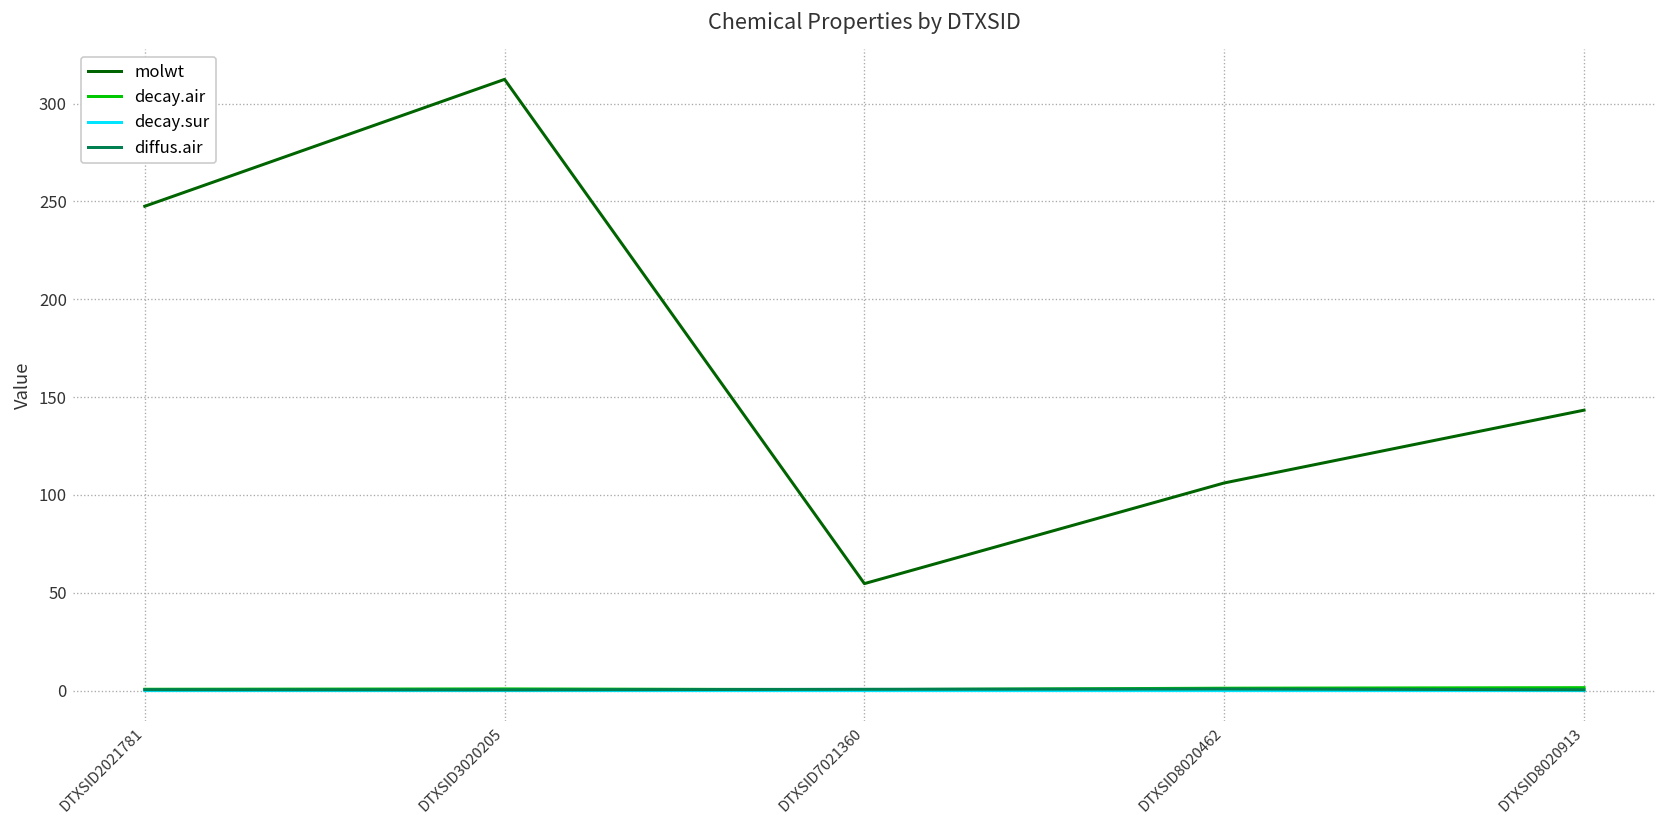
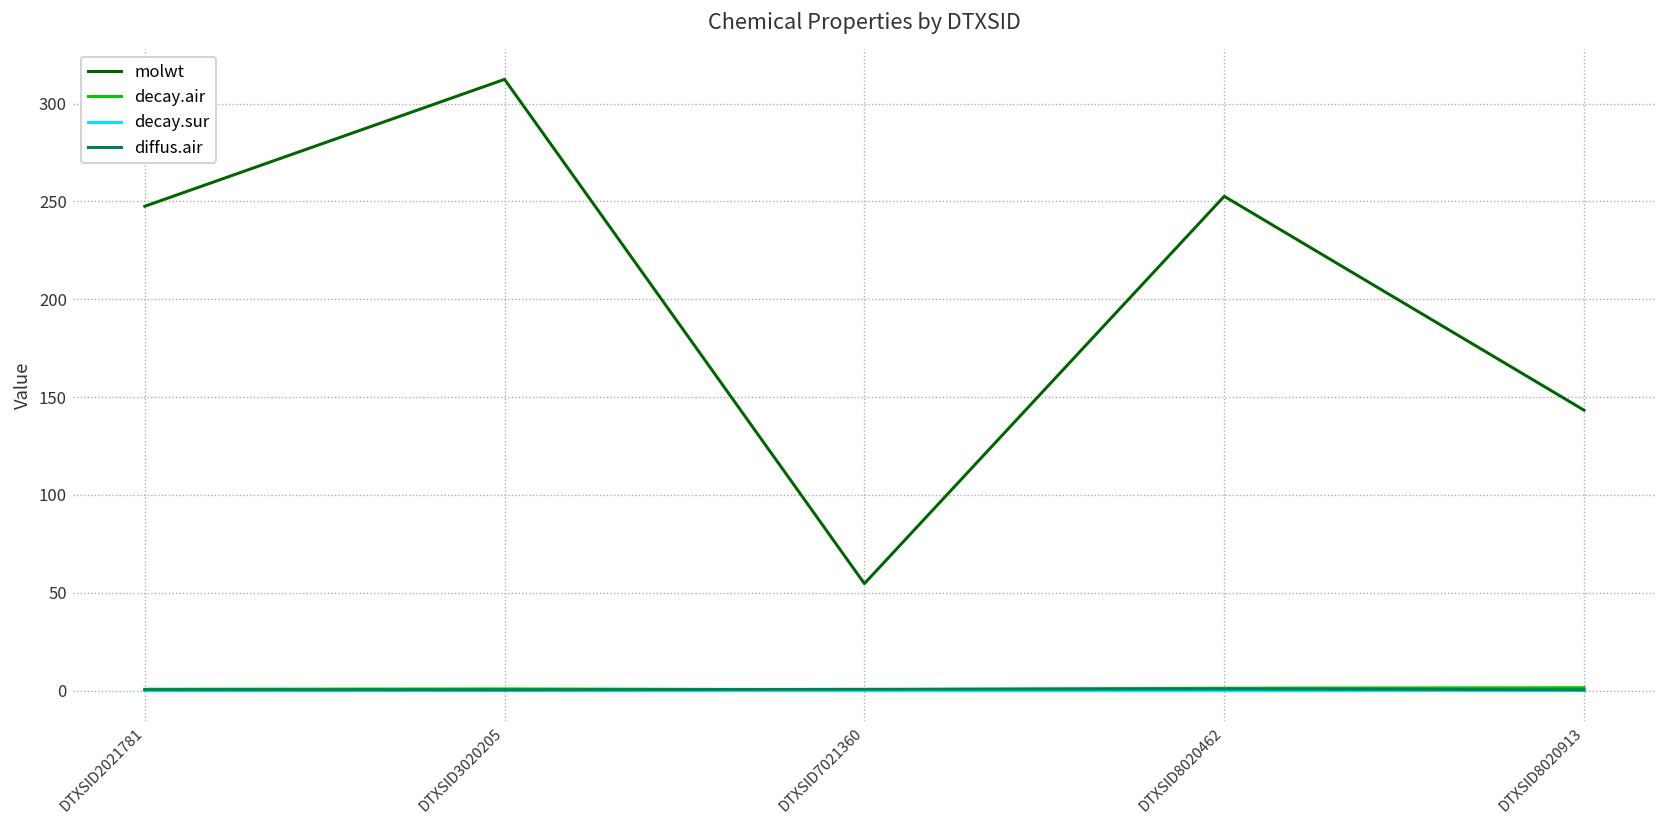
  {
    "molwt": {
      "DTXSID2021781": 248,
      "DTXSID3020205": 312,
      "DTXSID7021360": 55,
-     "DTXSID8020462": 106,
+     "DTXSID8020462": 253,
      "DTXSID8020913": 143
    }
  }
